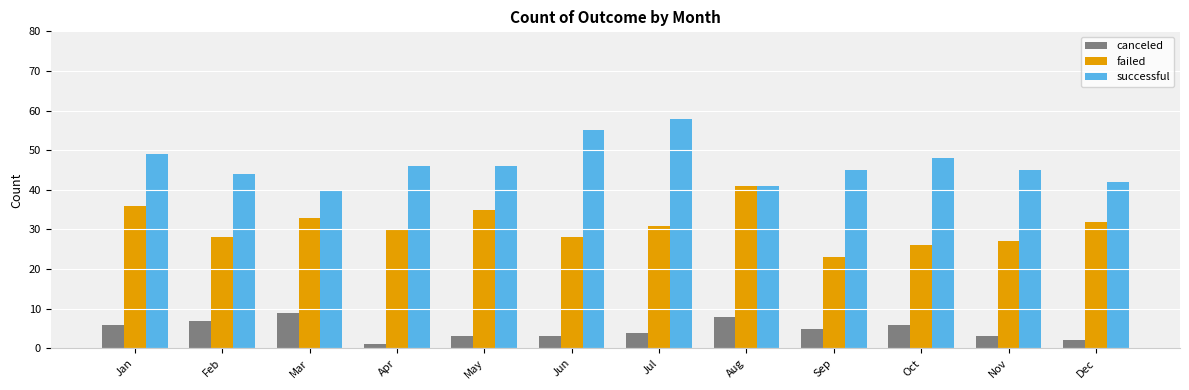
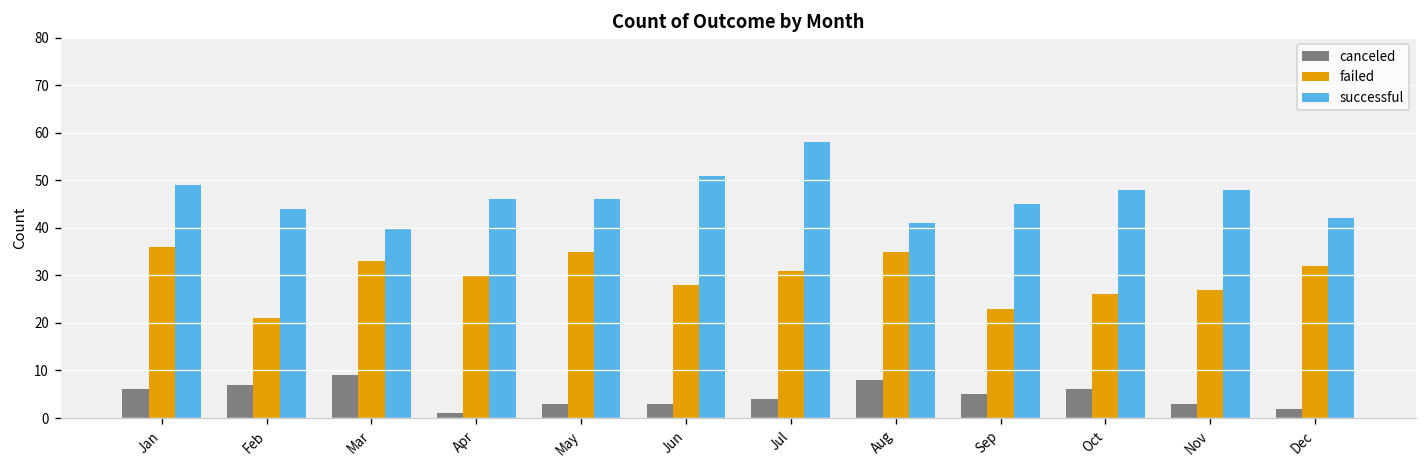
  {
    "canceled": {
      "Jan": 6,
      "Feb": 7,
      "Mar": 9,
      "Apr": 1,
      "May": 3,
      "Jun": 3,
      "Jul": 4,
      "Aug": 8,
      "Sep": 5,
      "Oct": 6,
      "Nov": 3,
      "Dec": 2
    },
    "failed": {
      "Jan": 36,
-     "Feb": 28,
+     "Feb": 21,
      "Mar": 33,
      "Apr": 30,
      "May": 35,
      "Jun": 28,
      "Jul": 31,
-     "Aug": 41,
+     "Aug": 35,
      "Sep": 23,
      "Oct": 26,
      "Nov": 27,
      "Dec": 32
    },
    "successful": {
      "Jan": 49,
      "Feb": 44,
      "Mar": 40,
      "Apr": 46,
      "May": 46,
-     "Jun": 55,
+     "Jun": 51,
      "Jul": 58,
      "Aug": 41,
      "Sep": 45,
      "Oct": 48,
-     "Nov": 45,
+     "Nov": 48,
      "Dec": 42
    }
  }
